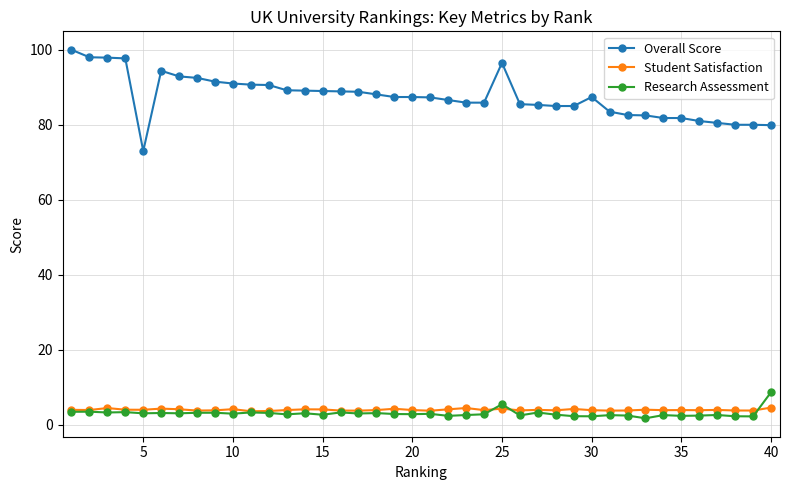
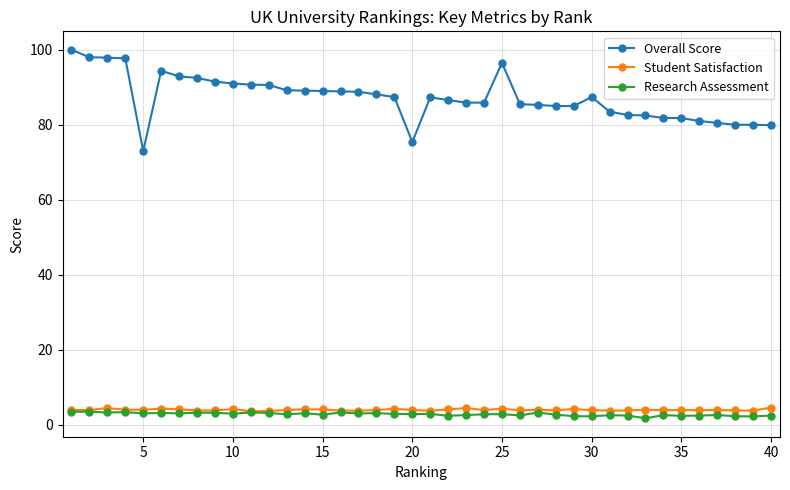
  {
    "Overall Score": {
      "5": 73,
      "10": 91,
      "15": 89,
-     "20": 87,
+     "20": 75,
      "25": 97,
      "30": 87,
      "35": 82,
      "40": 80
    },
    "Student Satisfaction": {
      "5": 4,
      "10": 4,
      "15": 4,
      "20": 4,
      "25": 4,
      "30": 4,
      "35": 4,
      "40": 5
    },
    "Research Assessment": {
      "5": 3,
      "10": 3,
      "15": 3,
      "20": 3,
-     "25": 5,
+     "25": 3,
      "30": 2,
      "35": 2,
-     "40": 9
+     "40": 2
    }
  }
